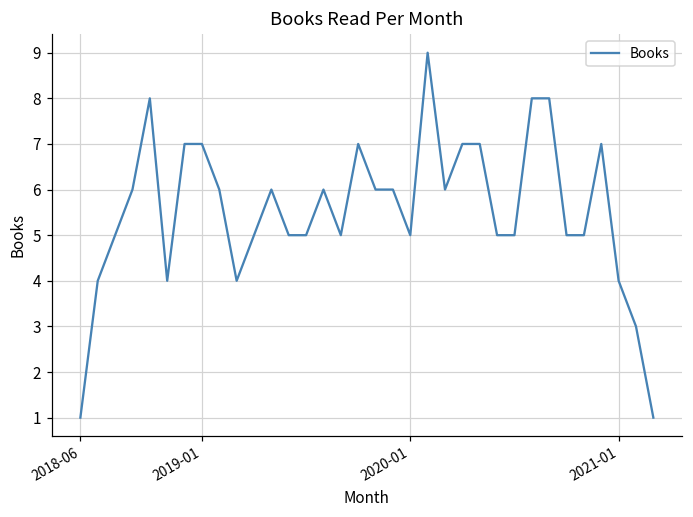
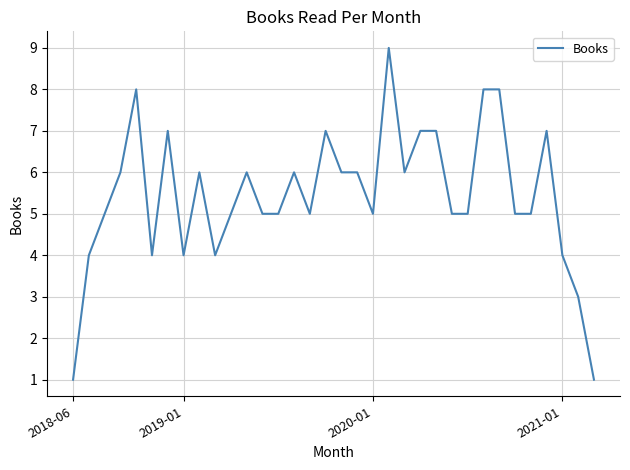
  {
    "2018-06": 1,
-   "2019-01": 7,
+   "2019-01": 4,
    "2020-01": 5,
    "2021-01": 4
  }
